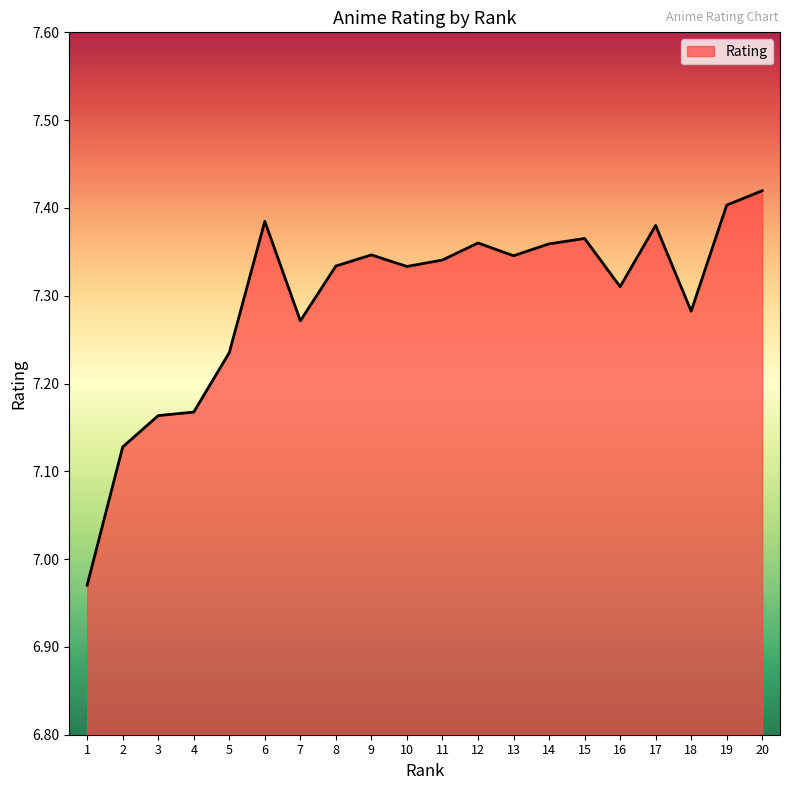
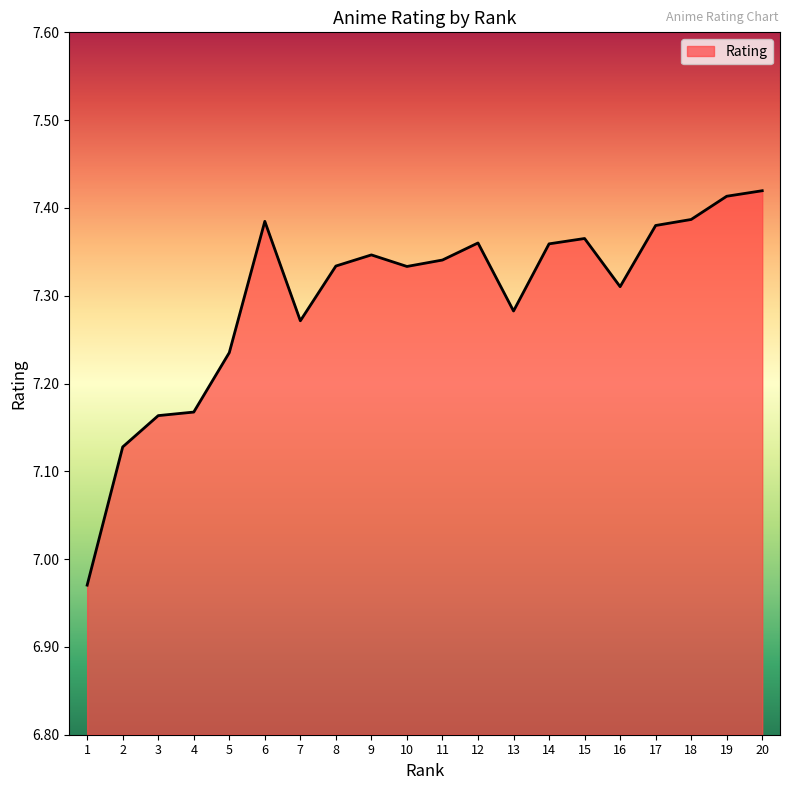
  {
    "1": 6.97,
    "2": 7.13,
    "3": 7.16,
    "4": 7.17,
    "5": 7.24,
    "6": 7.38,
    "7": 7.27,
    "8": 7.33,
    "9": 7.35,
    "10": 7.33,
    "11": 7.34,
    "12": 7.36,
-   "13": 7.35,
+   "13": 7.28,
    "14": 7.36,
    "15": 7.37,
    "16": 7.31,
    "17": 7.38,
-   "18": 7.28,
-   "19": 7.40,
+   "18": 7.39,
+   "19": 7.41,
    "20": 7.42
  }
